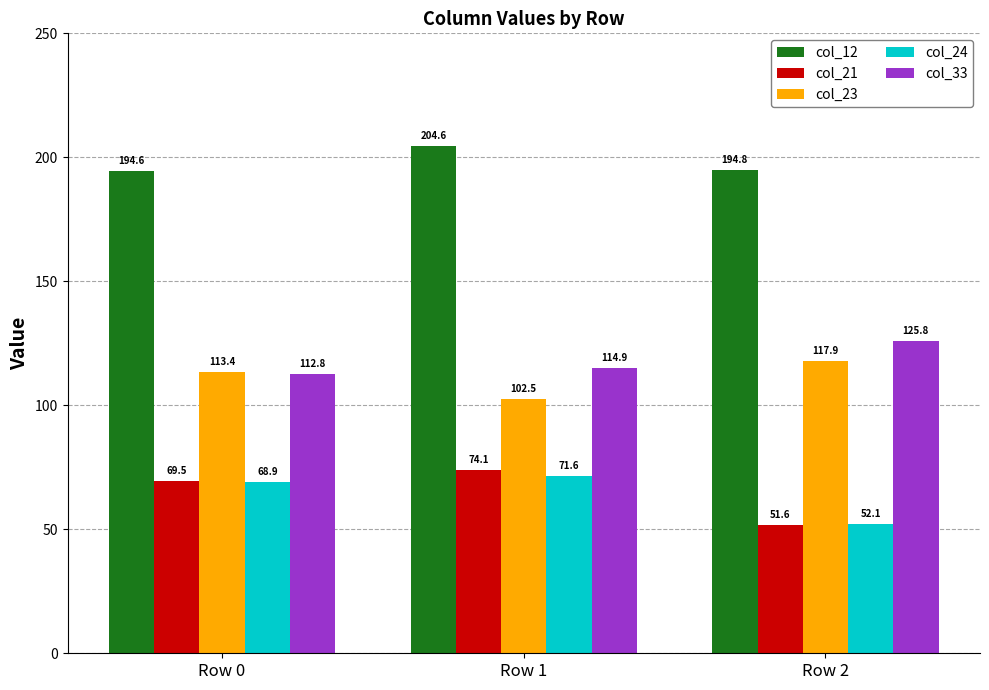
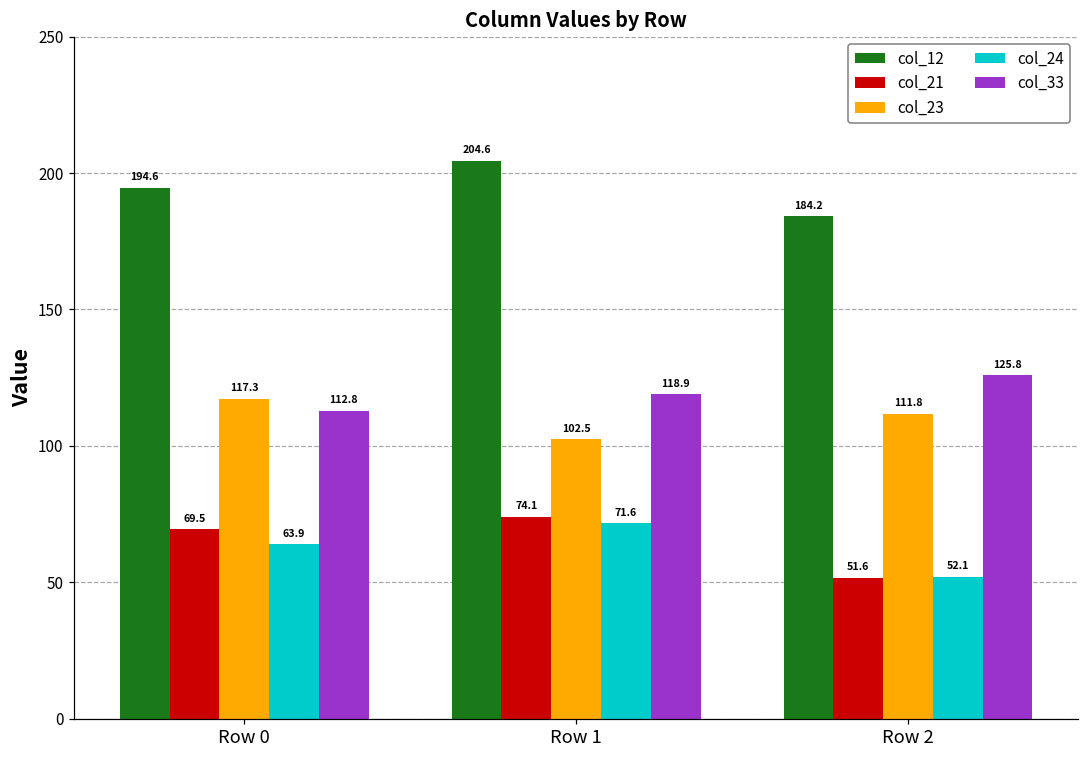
  {
    "col_12": {
      "Row 0": 194.6,
      "Row 1": 204.6,
-     "Row 2": 194.8
+     "Row 2": 184.2
    },
    "col_21": {
      "Row 0": 69.5,
      "Row 1": 74.1,
      "Row 2": 51.6
    },
    "col_23": {
-     "Row 0": 113.4,
+     "Row 0": 117.3,
      "Row 1": 102.5,
-     "Row 2": 117.9
+     "Row 2": 111.8
    },
    "col_24": {
-     "Row 0": 68.9,
+     "Row 0": 63.9,
      "Row 1": 71.6,
      "Row 2": 52.1
    },
    "col_33": {
      "Row 0": 112.8,
-     "Row 1": 114.9,
+     "Row 1": 118.9,
      "Row 2": 125.8
    }
  }
